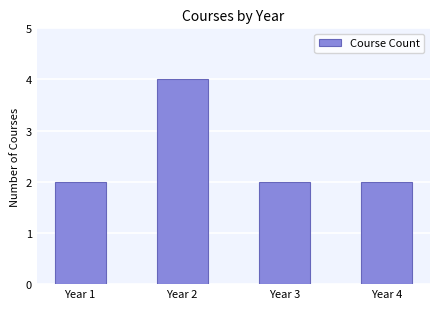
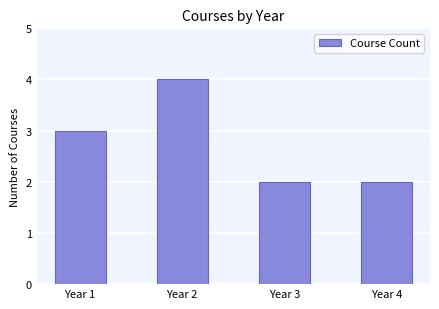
  {
-   "Year 1": 2,
+   "Year 1": 3,
    "Year 2": 4,
    "Year 3": 2,
    "Year 4": 2
  }
